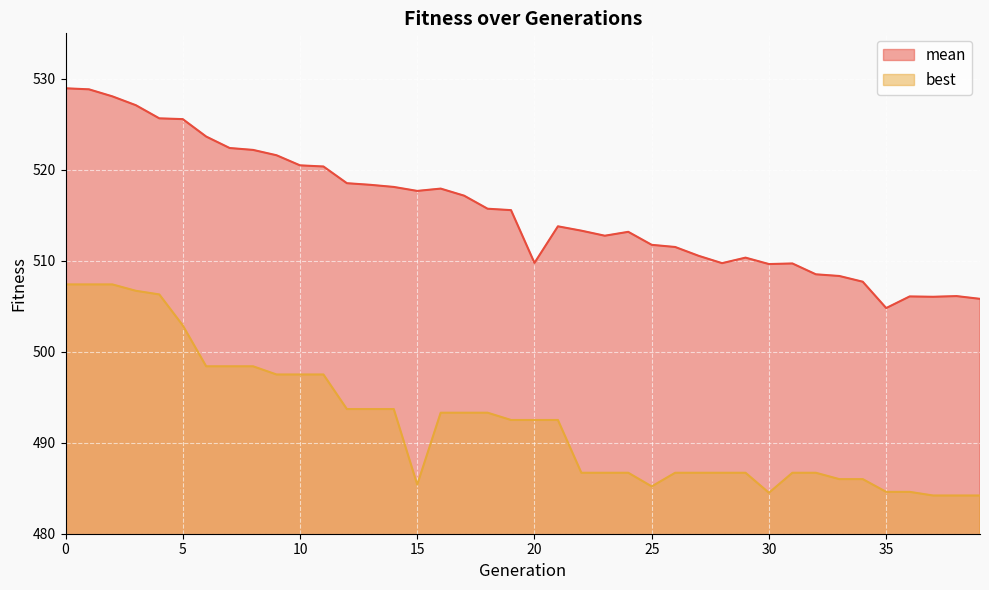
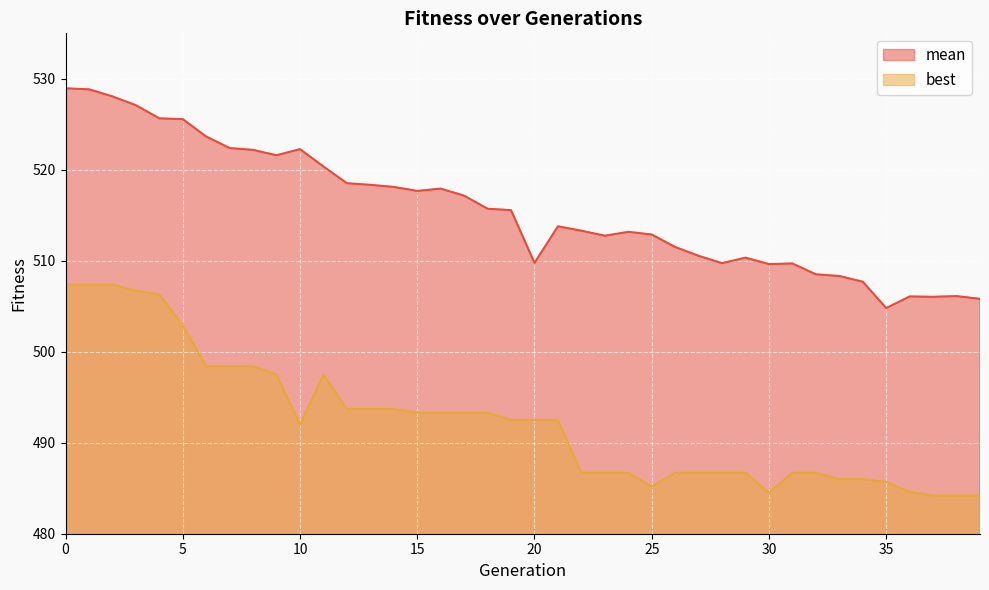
  {
    "mean": {
      "0": 529,
      "5": 526,
-     "10": 520,
+     "10": 522,
      "15": 518,
      "20": 510,
-     "25": 512,
+     "25": 513,
      "30": 510,
      "35": 505
    },
    "best": {
      "0": 507,
      "5": 503,
-     "10": 498,
-     "15": 485,
+     "10": 492,
+     "15": 493,
      "20": 493,
      "25": 485,
      "30": 485,
-     "35": 485
+     "35": 486
    }
  }
